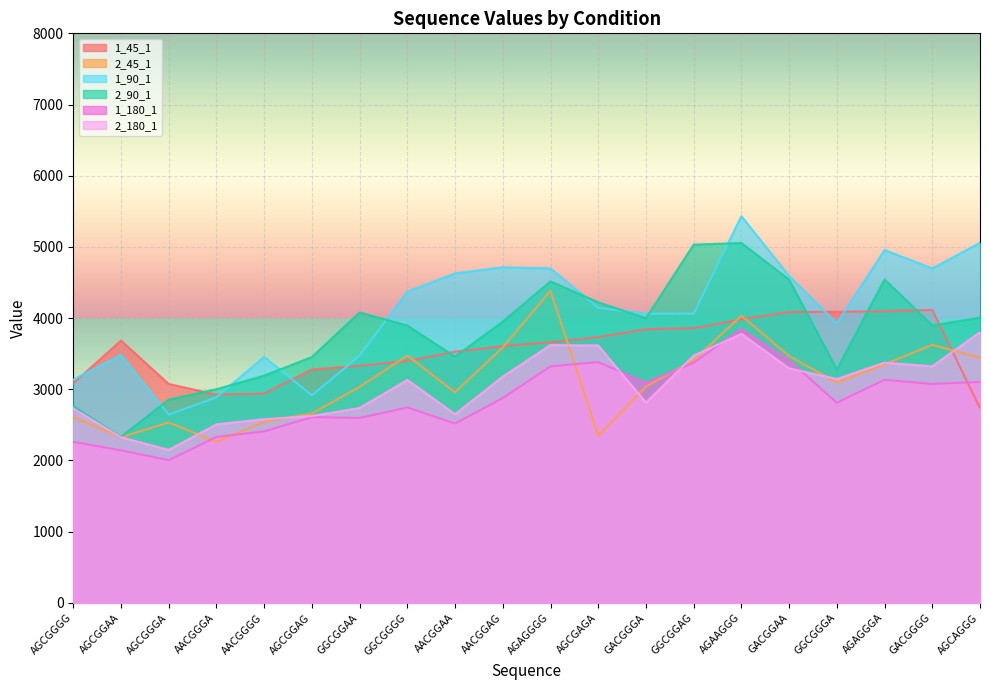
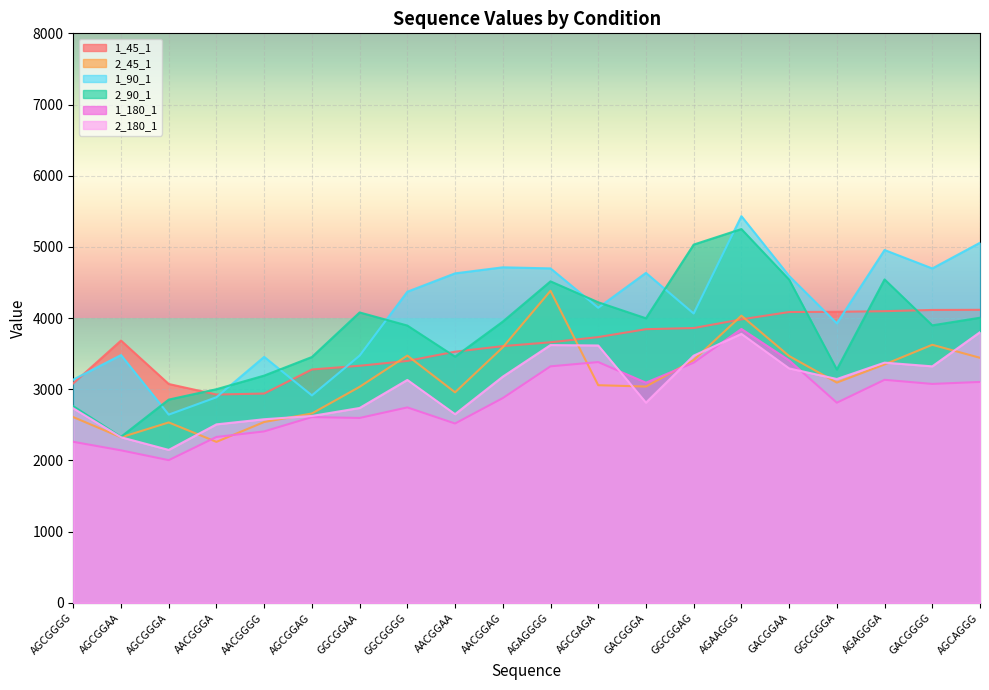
  {
    "1_45_1": {
      "AGCGGGG": 3100,
      "AGCGGAA": 3700,
      "AGCGGGA": 3100,
      "AACGGGA": 2900,
      "AACGGGG": 2900,
      "AGCGGAG": 3300,
      "GGCGGAA": 3300,
      "GGCGGGG": 3400,
      "AACGGAA": 3500,
      "AGAGGGG": 3700,
      "AGCGAGA": 3700,
      "GACGGGA": 3800,
      "GGCGGAG": 3900,
      "AGAAGGG": 4000,
      "GACGGAA": 4100,
      "GGCGGGA": 4100,
      "AGAGGGA": 4100,
      "GACGGGG": 4100,
-     "AGCAGGG": 2700
+     "AGCAGGG": 4100
    },
    "2_45_1": {
      "AGCGGGG": 2600,
      "AGCGGGA": 2500,
      "AACGGGA": 2300,
      "AACGGGG": 2500,
      "GGCGGAA": 3000,
      "GGCGGGG": 3500,
      "AACGGAA": 3000,
      "AGAGGGG": 4400,
-     "AGCGAGA": 2300,
+     "AGCGAGA": 3100,
      "GACGGGA": 3000,
      "GGCGGAG": 3400,
      "AGAAGGG": 4000,
      "GACGGAA": 3500,
      "GGCGGGA": 3100,
      "GACGGGG": 3600,
      "AGCAGGG": 3400
    },
    "1_90_1": {
      "AGCGGGG": 3100,
      "AGCGGAA": 3500,
      "AGCGGGA": 2600,
      "AACGGGA": 2900,
      "AACGGGG": 3500,
      "AGCGGAG": 2900,
      "GGCGGAA": 3500,
      "GGCGGGG": 4400,
      "AACGGAA": 4600,
      "AACGGAG": 4700,
      "AGAGGGG": 4700,
      "AGCGAGA": 4100,
-     "GACGGGA": 4100,
+     "GACGGGA": 4600,
      "GGCGGAG": 4100,
      "AGAAGGG": 5400,
      "GACGGAA": 4600,
      "GGCGGGA": 3900,
      "AGAGGGA": 5000,
      "GACGGGG": 4700,
      "AGCAGGG": 5100
    },
    "2_90_1": {
      "AGCGGGA": 2900,
      "AACGGGA": 3000,
      "AACGGGG": 3200,
      "AGCGGAG": 3500,
      "GGCGGAA": 4100,
      "GGCGGGG": 3900,
      "AACGGAA": 3500,
      "AACGGAG": 4000,
      "AGAGGGG": 4500,
      "AGCGAGA": 4200,
      "GACGGGA": 4000,
      "GGCGGAG": 5000,
-     "AGAAGGG": 5100,
+     "AGAAGGG": 5300,
      "GACGGAA": 4500,
      "GGCGGGA": 3300,
      "AGAGGGA": 4500,
      "GACGGGG": 3900,
      "AGCAGGG": 4000
    }
  }
